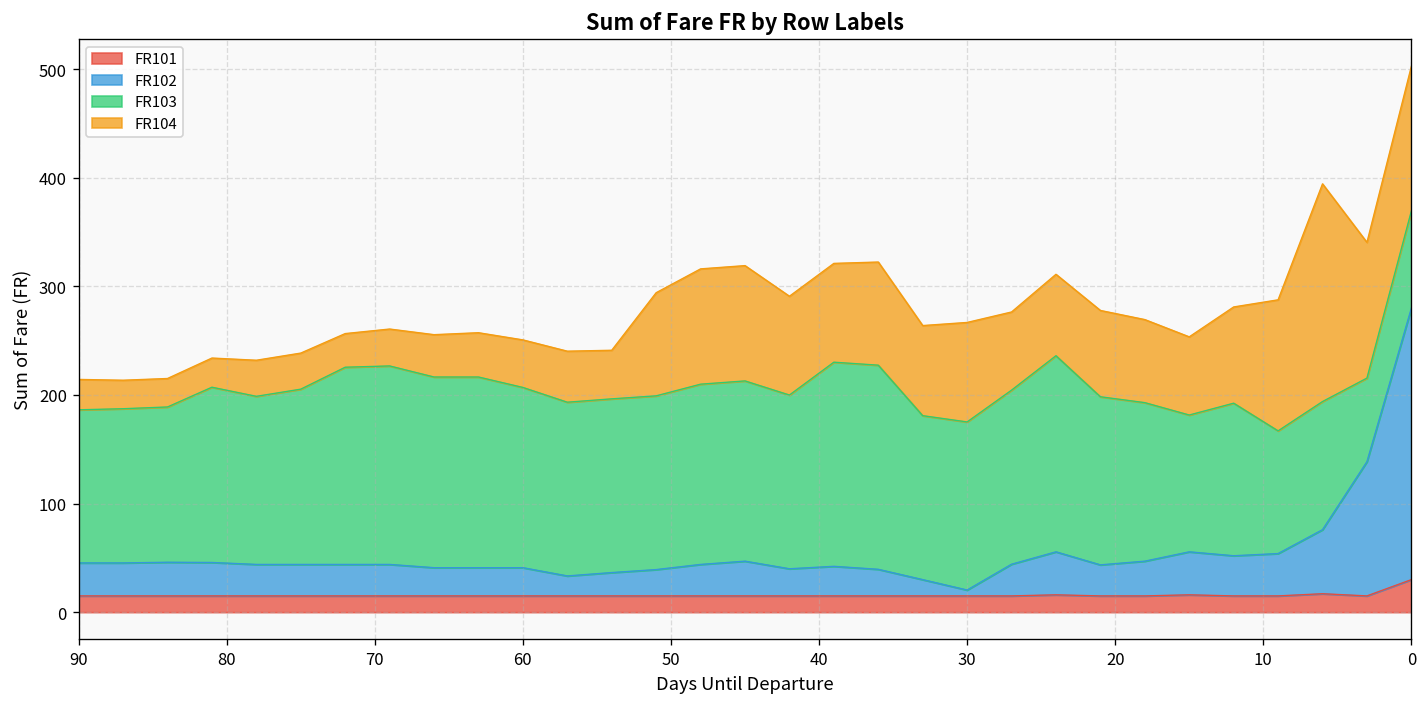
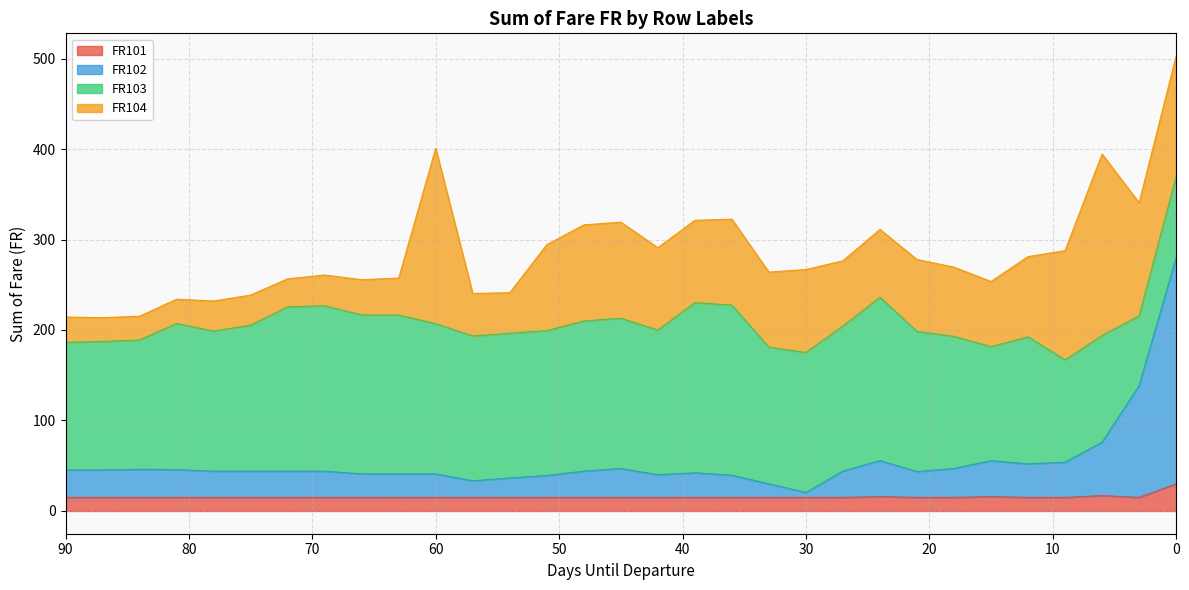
  {
    "FR101": {
      "90": 10,
      "60": 10,
      "30": 10,
      "0": 30
    },
    "FR102": {
      "90": 30,
      "60": 30,
      "30": 10,
      "0": 250
    },
    "FR103": {
      "90": 140,
      "60": 170,
      "30": 150,
      "0": 90
    },
    "FR104": {
      "90": 30,
-     "60": 40,
+     "60": 190,
      "30": 90,
      "0": 130
    }
  }
